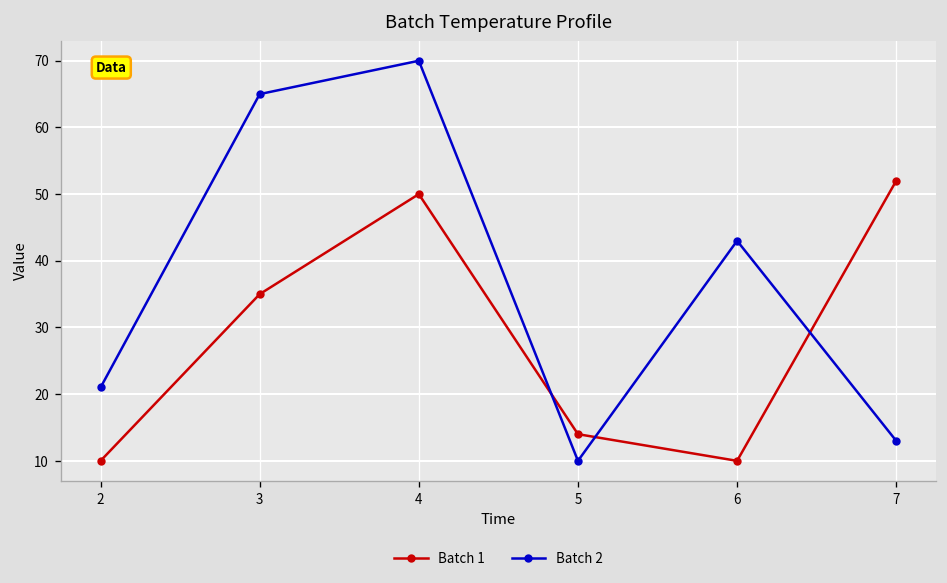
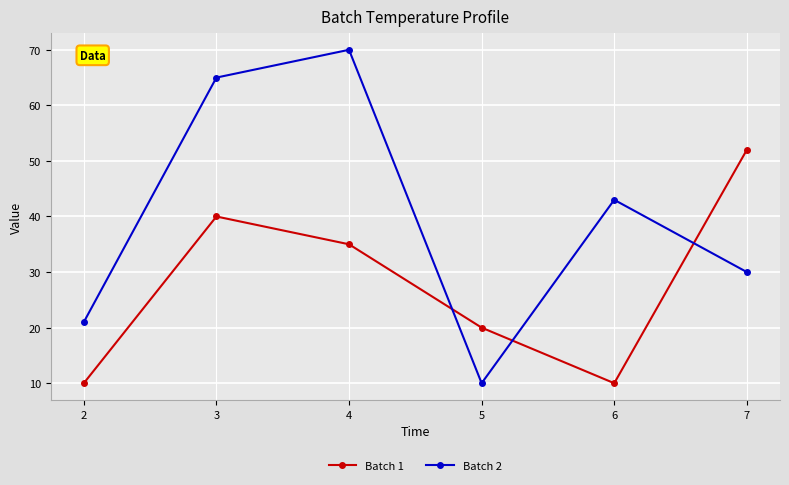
  {
    "Batch 1": {
      "2": 10,
-     "3": 35,
-     "4": 50,
-     "5": 14,
+     "3": 40,
+     "4": 35,
+     "5": 20,
      "6": 10,
      "7": 52
    },
    "Batch 2": {
      "2": 21,
      "3": 65,
      "4": 70,
      "5": 10,
      "6": 43,
-     "7": 13
+     "7": 30
    }
  }
